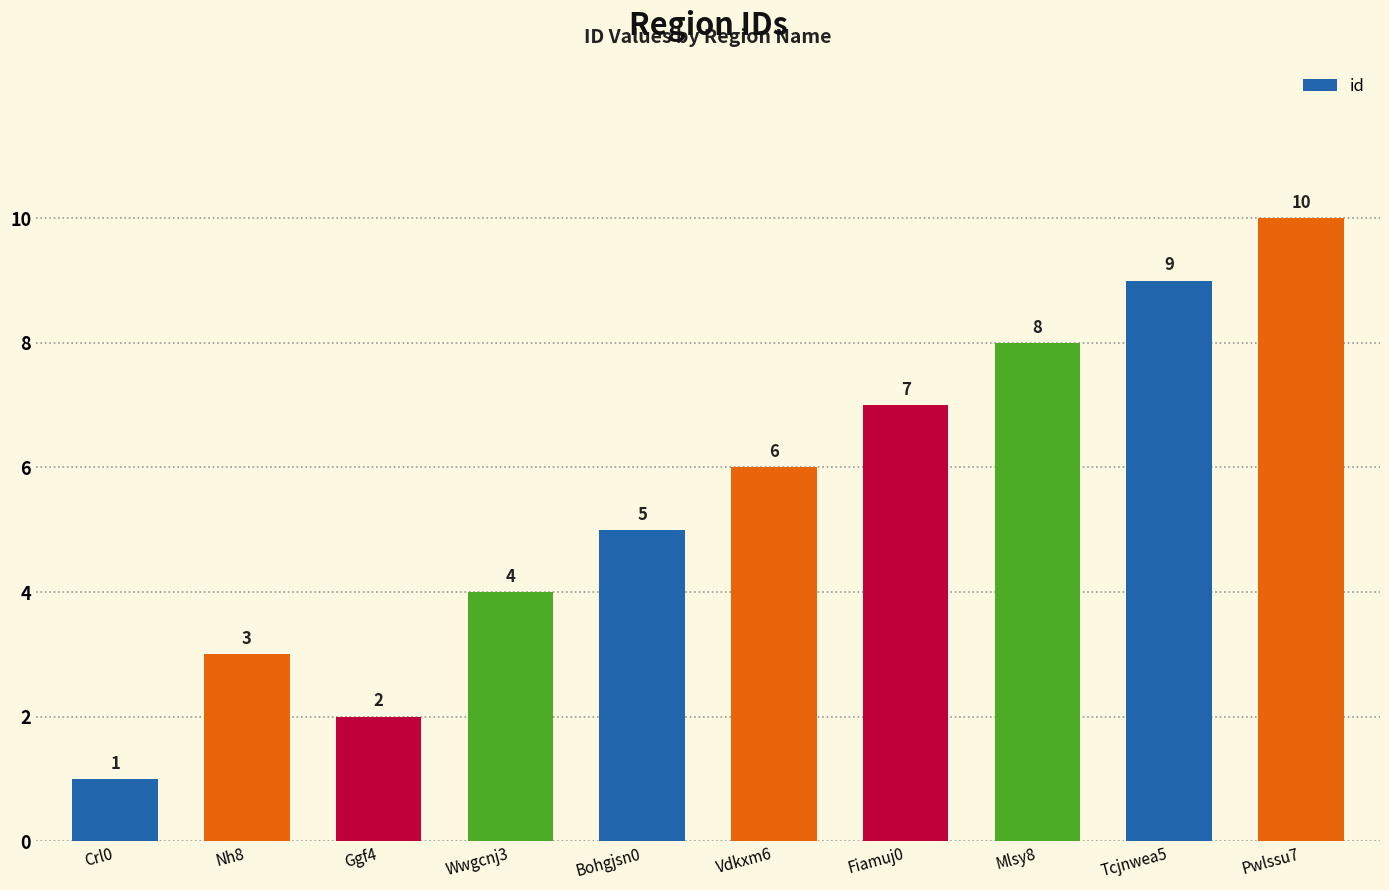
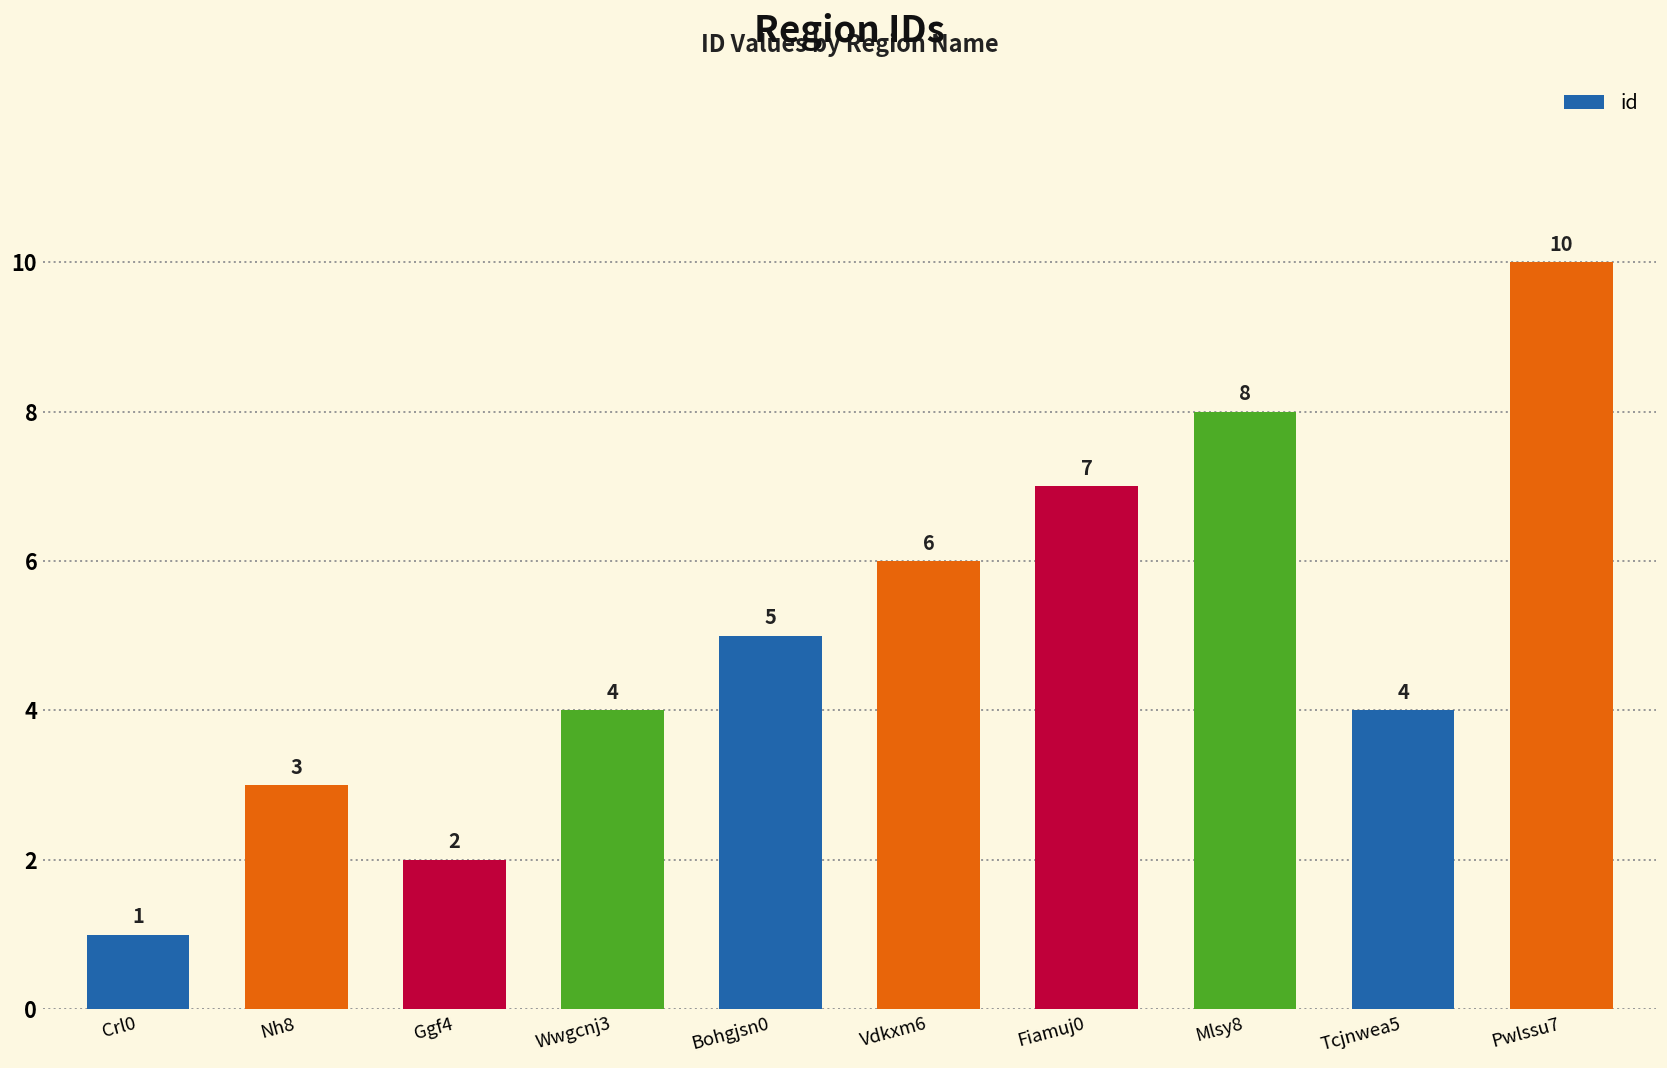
  {
    "Crl0": 1,
    "Nh8": 3,
    "Ggf4": 2,
    "Wwgcnj3": 4,
    "Bohgjsn0": 5,
    "Vdkxm6": 6,
    "Fiamuj0": 7,
    "Mlsy8": 8,
-   "Tcjnwea5": 9,
+   "Tcjnwea5": 4,
    "Pwlssu7": 10
  }
